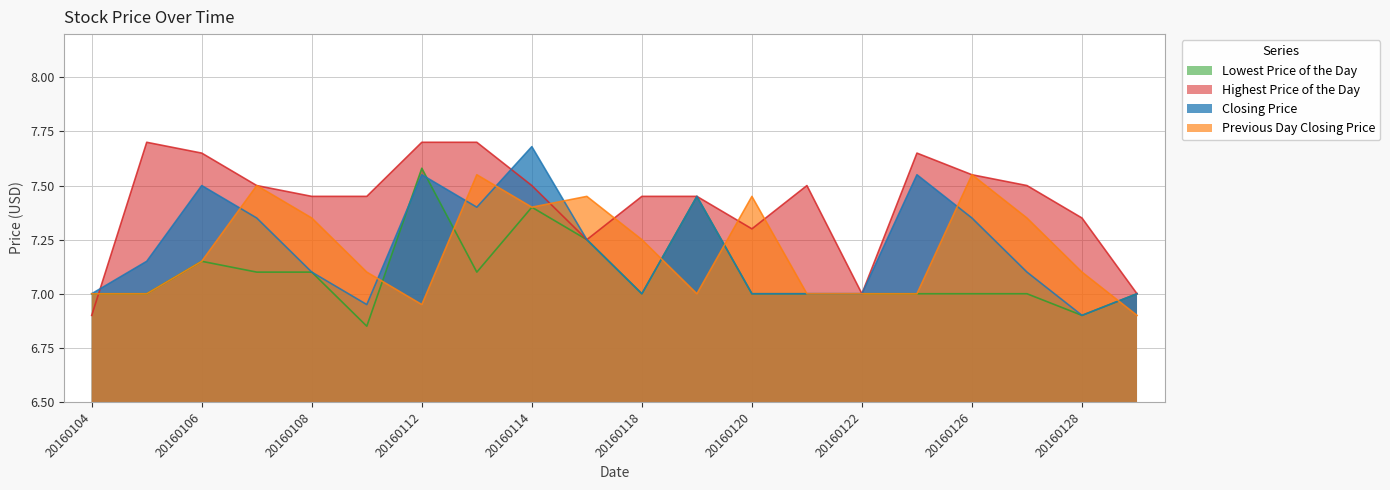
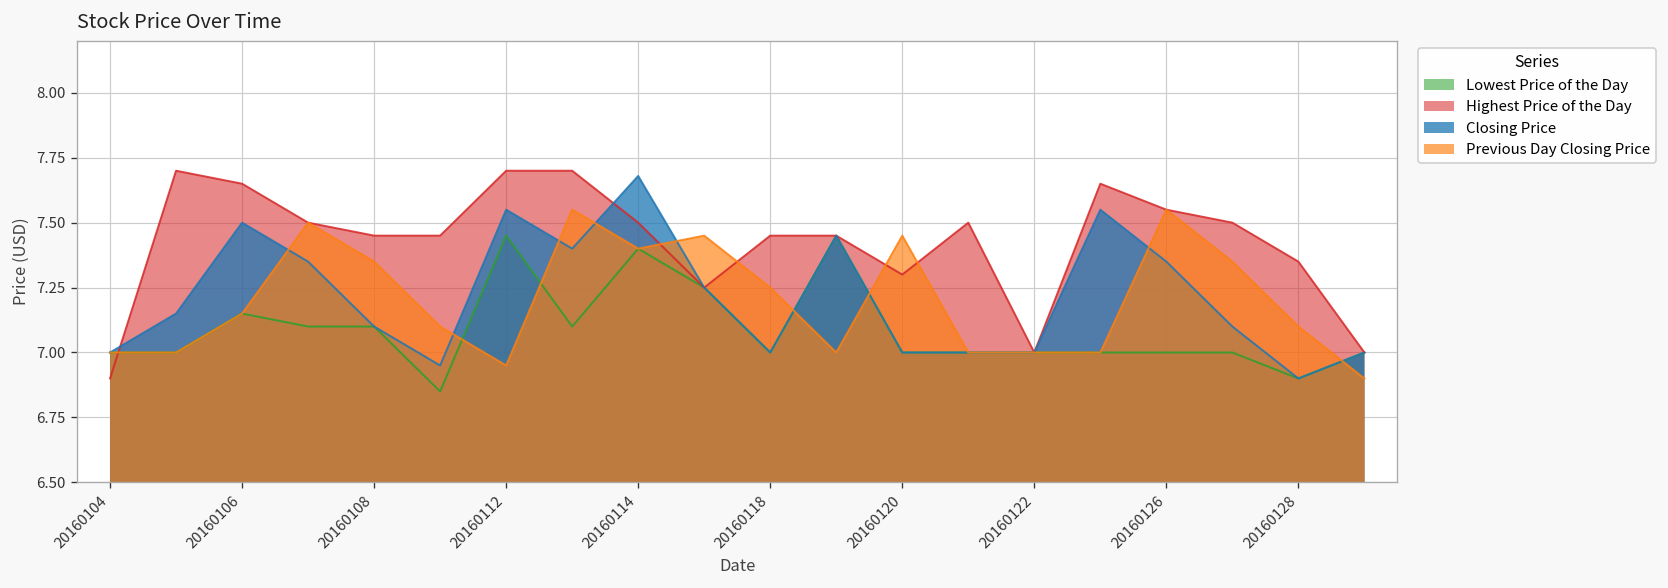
  {
    "Lowest Price of the Day": {
-     "20160112": 7.58,
+     "20160112": 7.45,
      "20160126": 7.00
    },
    "Highest Price of the Day": {
      "20160104": 6.90,
      "20160106": 7.65,
      "20160108": 7.45,
      "20160112": 7.70,
      "20160114": 7.50,
      "20160118": 7.45,
      "20160120": 7.30,
      "20160128": 7.35
    },
    "Closing Price": {
      "20160106": 7.50,
      "20160112": 7.55,
      "20160114": 7.68,
      "20160126": 7.35
    },
    "Previous Day Closing Price": {
      "20160108": 7.35,
      "20160112": 6.95,
      "20160118": 7.25,
      "20160120": 7.45,
      "20160128": 7.10
    }
  }
